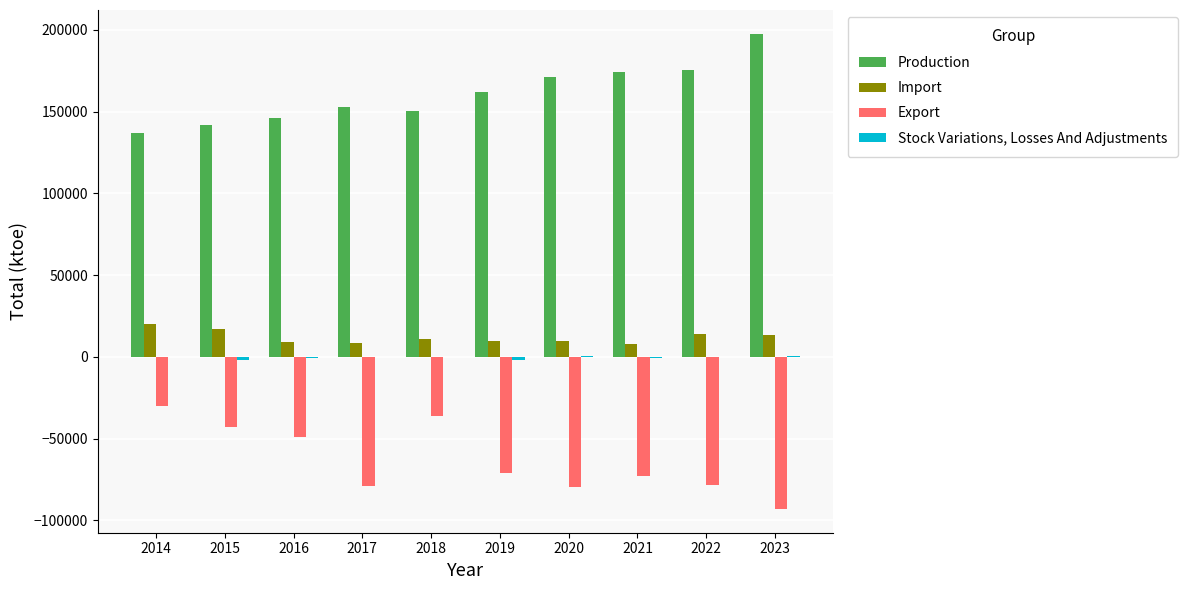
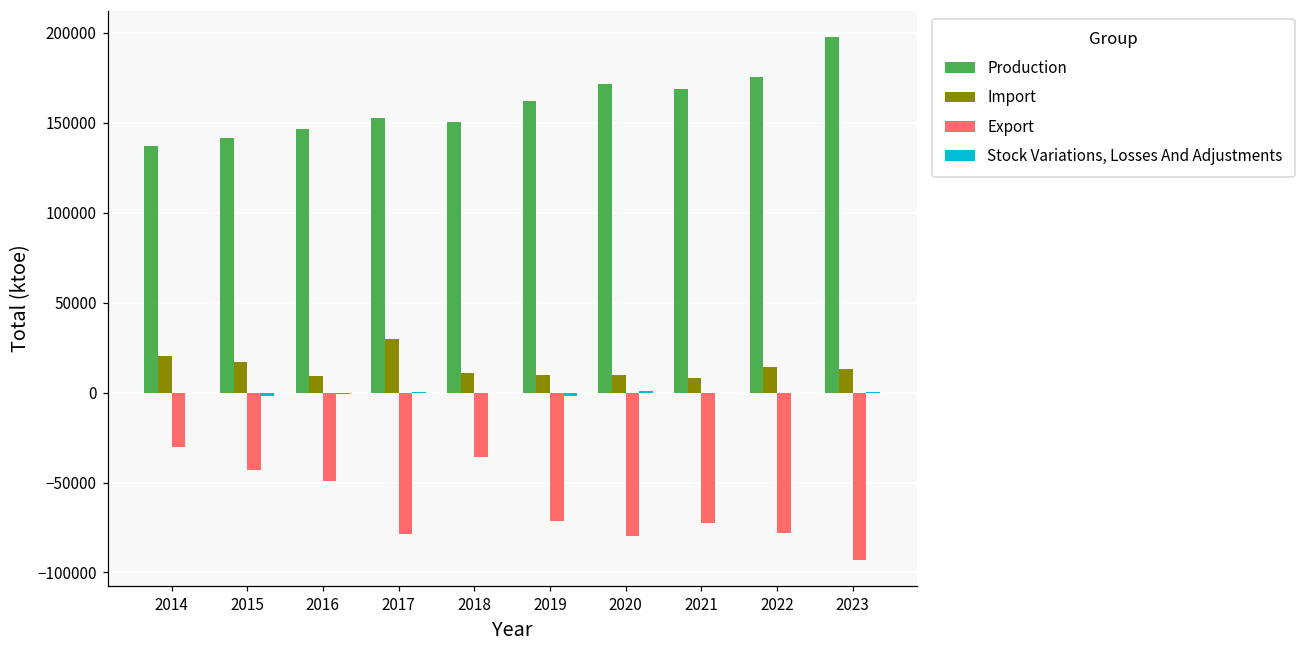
  {
    "Production": {
      "2014": 137000,
      "2015": 142000,
      "2016": 146000,
      "2017": 153000,
      "2018": 150000,
      "2019": 162000,
      "2020": 171000,
-     "2021": 174000,
+     "2021": 169000,
      "2022": 176000,
      "2023": 198000
    },
    "Import": {
      "2014": 20000,
      "2015": 17000,
      "2016": 9000,
-     "2017": 8000,
+     "2017": 30000,
      "2018": 11000,
      "2019": 10000,
      "2020": 10000,
      "2021": 8000,
      "2022": 14000,
      "2023": 13000
    },
    "Export": {
      "2014": -30000,
      "2015": -43000,
      "2016": -49000,
      "2017": -79000,
      "2018": -36000,
      "2019": -71000,
      "2020": -80000,
      "2021": -73000,
      "2022": -78000,
      "2023": -93000
    },
    "Stock Variations, Losses And Adjustments": {
      "2015": -2000,
      "2019": -2000
    }
  }
